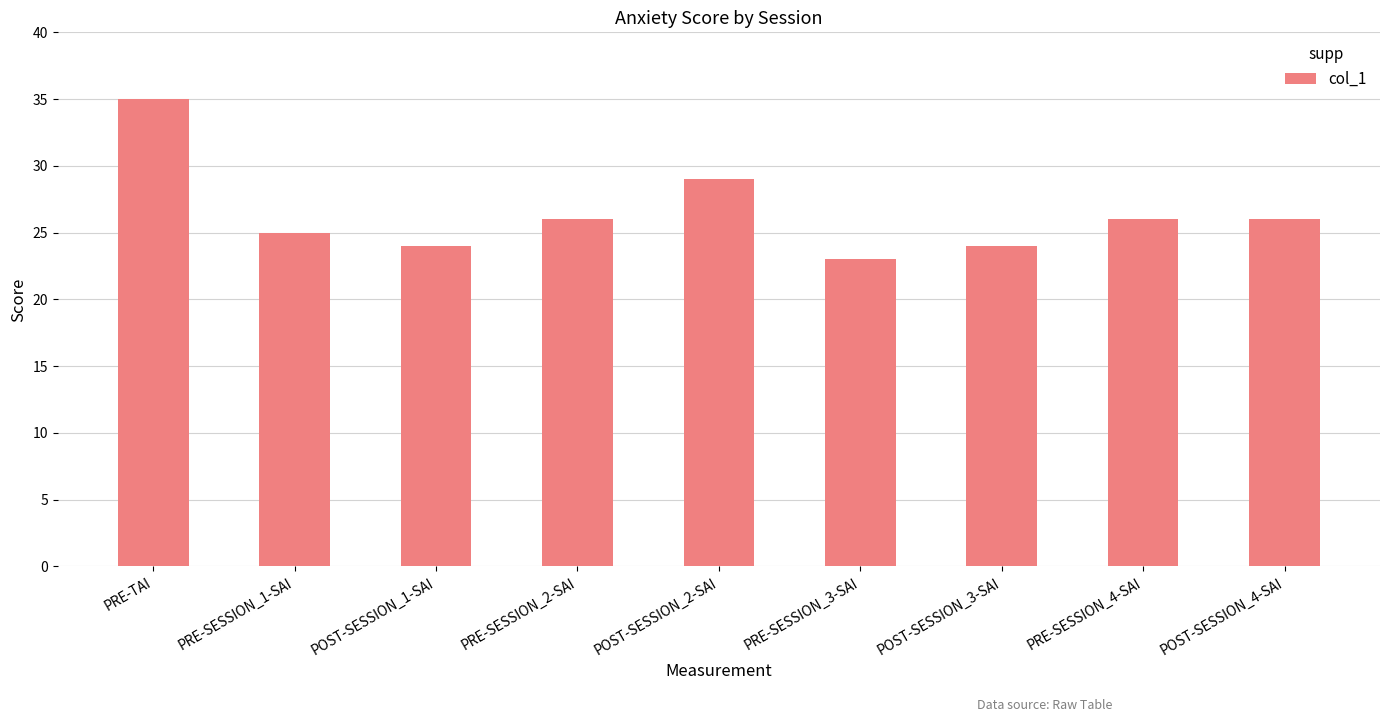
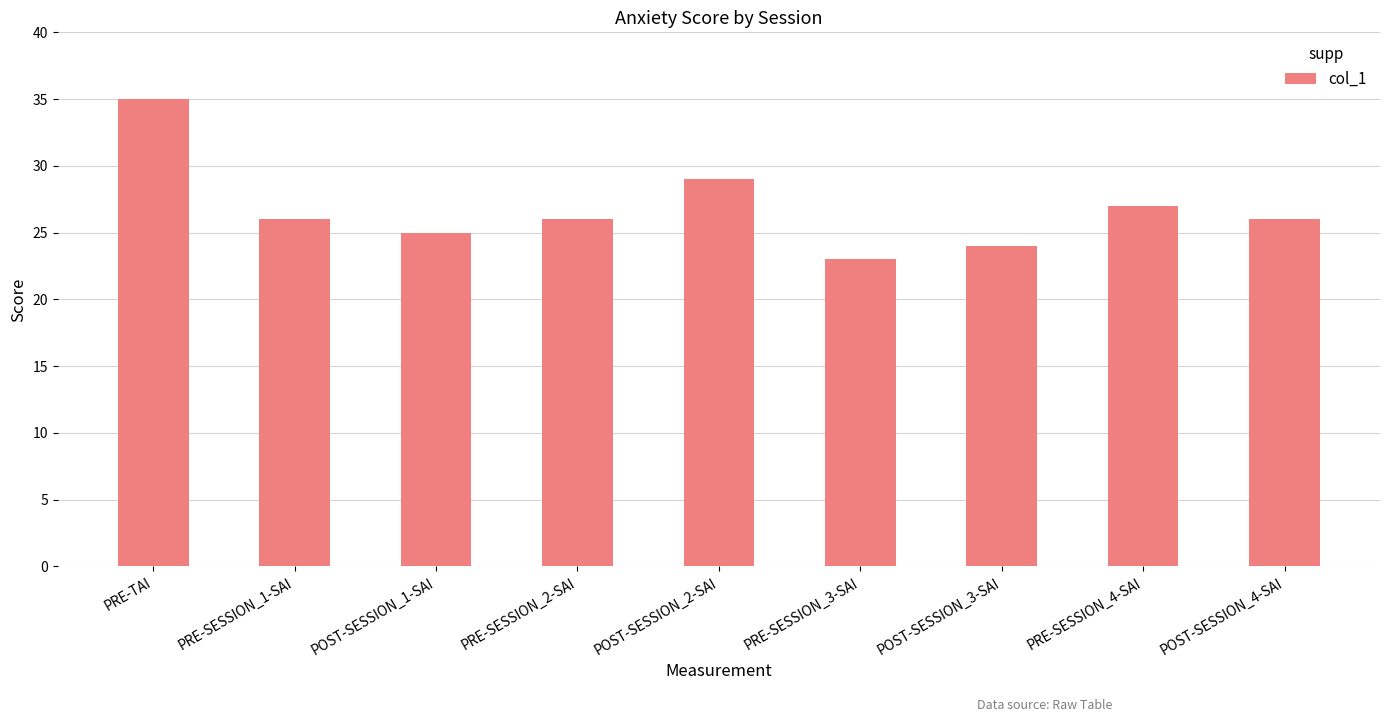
  {
    "PRE-TAI": 35,
-   "PRE-SESSION_1-SAI": 25,
-   "POST-SESSION_1-SAI": 24,
+   "PRE-SESSION_1-SAI": 26,
+   "POST-SESSION_1-SAI": 25,
    "PRE-SESSION_2-SAI": 26,
    "POST-SESSION_2-SAI": 29,
    "PRE-SESSION_3-SAI": 23,
    "POST-SESSION_3-SAI": 24,
-   "PRE-SESSION_4-SAI": 26,
+   "PRE-SESSION_4-SAI": 27,
    "POST-SESSION_4-SAI": 26
  }
